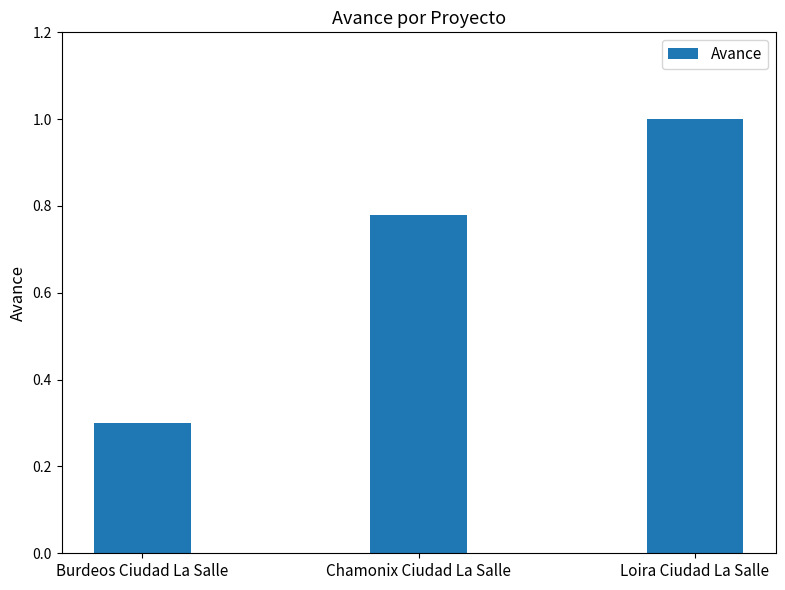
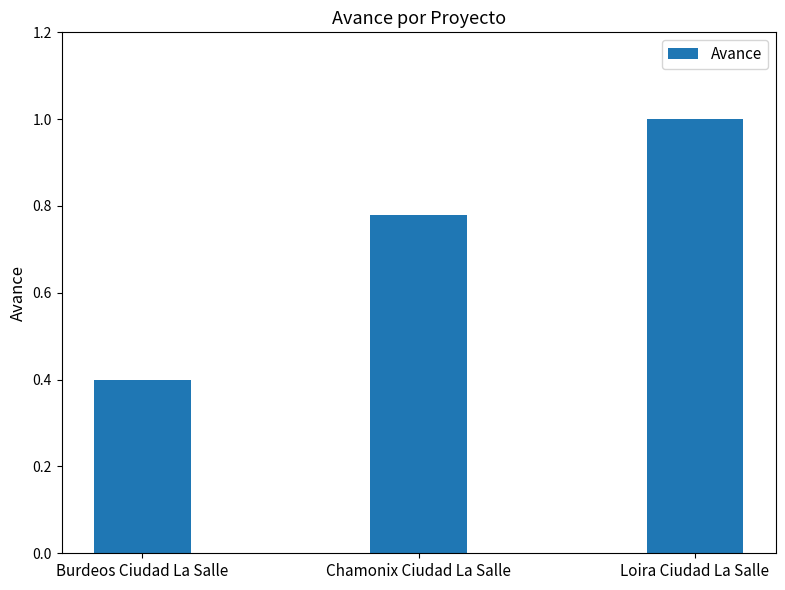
  {
-   "Burdeos Ciudad La Salle": 0.3,
+   "Burdeos Ciudad La Salle": 0.4,
    "Chamonix Ciudad La Salle": 0.78,
    "Loira Ciudad La Salle": 1.0
  }
